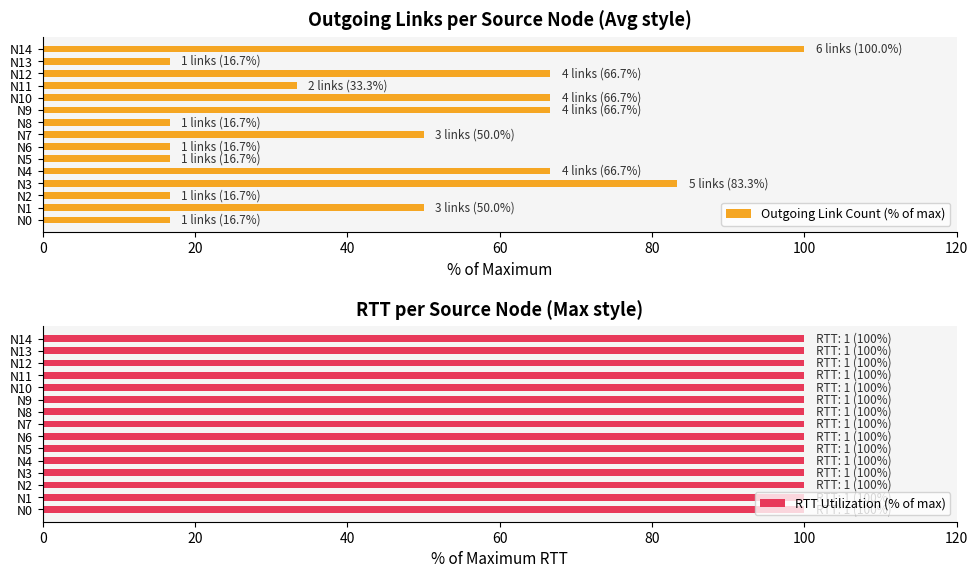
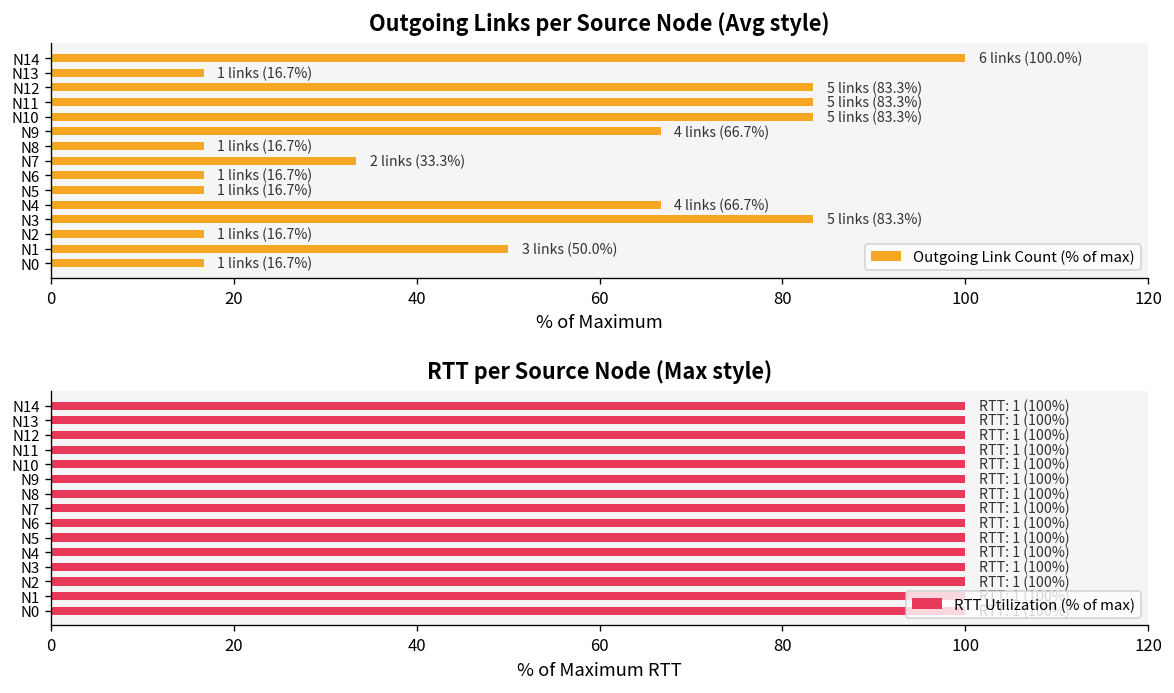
  {
    "Outgoing Links per Source Node (Avg style)": {
      "N14": "(100.0%)",
      "N13": "(16.7%)",
-     "N12": "4 links (66.7%)",
-     "N11": "2 links (33.3%)",
-     "N10": "4 links (66.7%)",
+     "N12": "5 links (83.3%)",
+     "N11": "5 links (83.3%)",
+     "N10": "5 links (83.3%)",
      "N9": "(66.7%)",
      "N8": "(16.7%)",
-     "N7": "3 links (50.0%)",
+     "N7": "2 links (33.3%)",
      "N6": "(16.7%)",
      "N5": "(16.7%)",
      "N4": "(66.7%)",
      "N3": "(83.3%)",
      "N2": "(16.7%)",
      "N1": "(50.0%)",
      "N0": "(16.7%)"
    },
    "RTT per Source Node (Max style)": {
      "N14": "(100%)",
      "N13": "(100%)",
      "N12": "(100%)",
      "N11": "(100%)",
      "N10": "(100%)",
      "N9": "(100%)",
      "N8": "(100%)",
      "N7": "(100%)",
      "N6": "(100%)",
      "N5": "(100%)",
      "N4": "(100%)",
      "N3": "(100%)",
      "N2": "(100%)"
    }
  }
